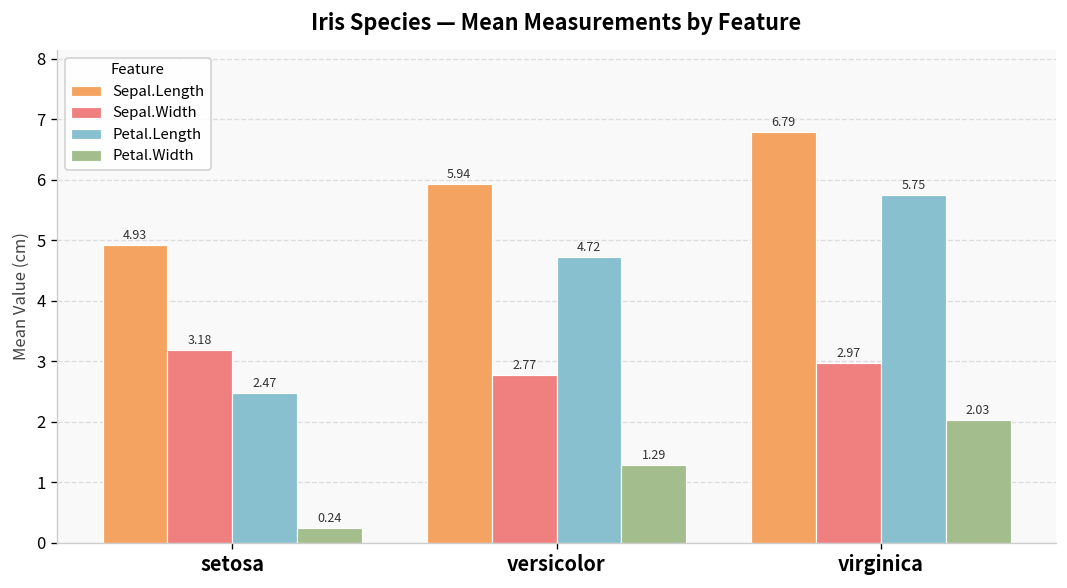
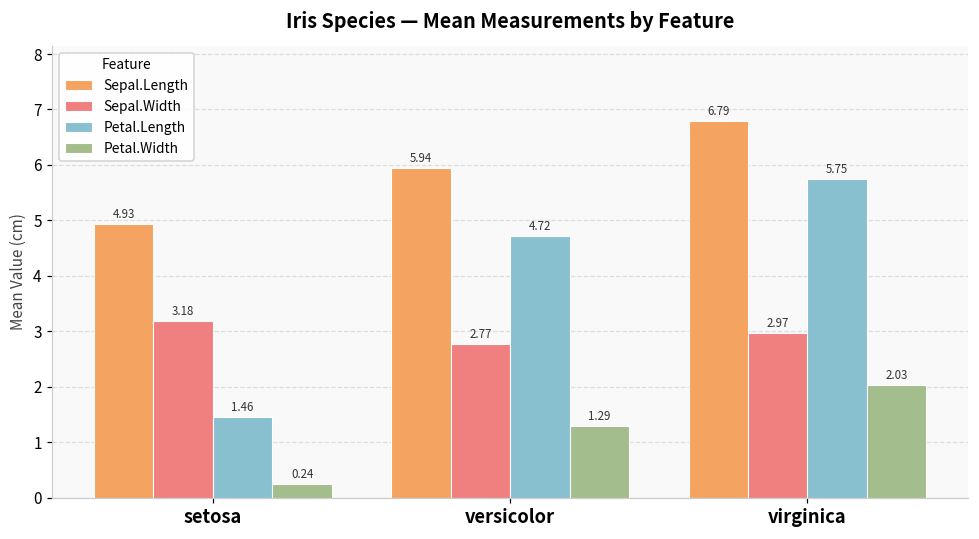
  {
    "Petal.Length": {
-     "setosa": 2.47,
+     "setosa": 1.46,
      "versicolor": 4.72,
      "virginica": 5.75
    },
    "Petal.Width": {
      "setosa": 0.24,
      "versicolor": 1.29,
      "virginica": 2.03
    }
  }
